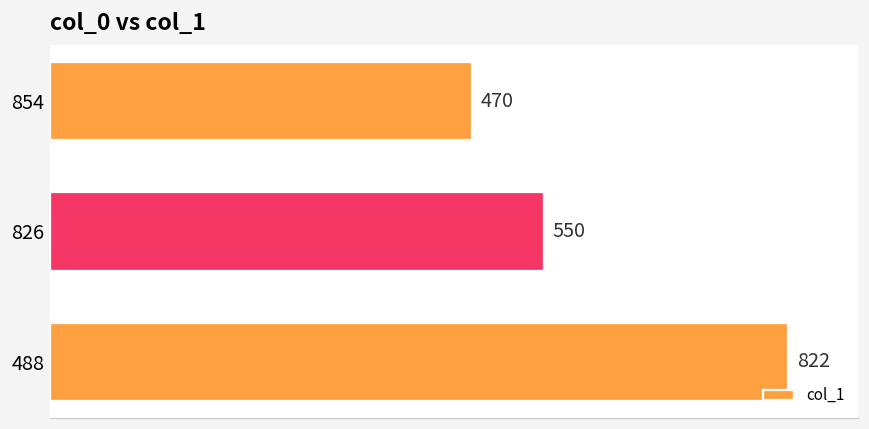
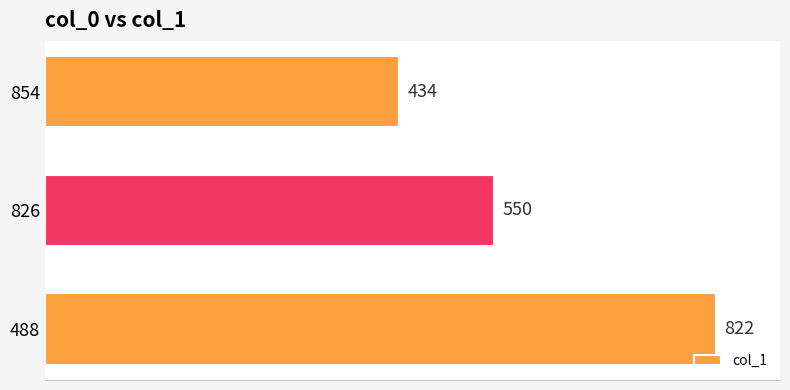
  {
-   "854": 470,
+   "854": 434,
    "826": 550,
    "488": 822
  }
